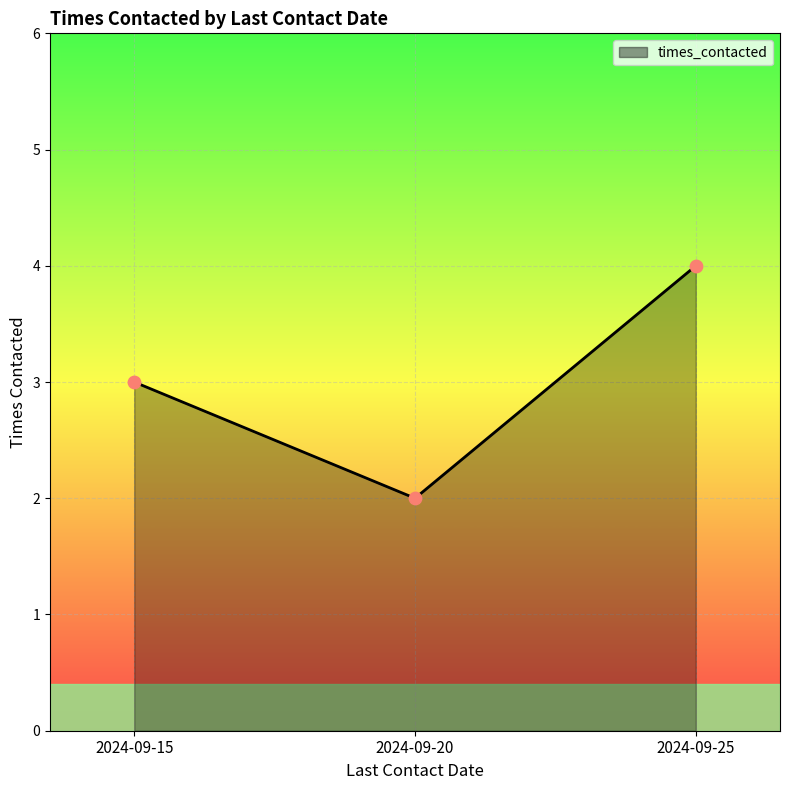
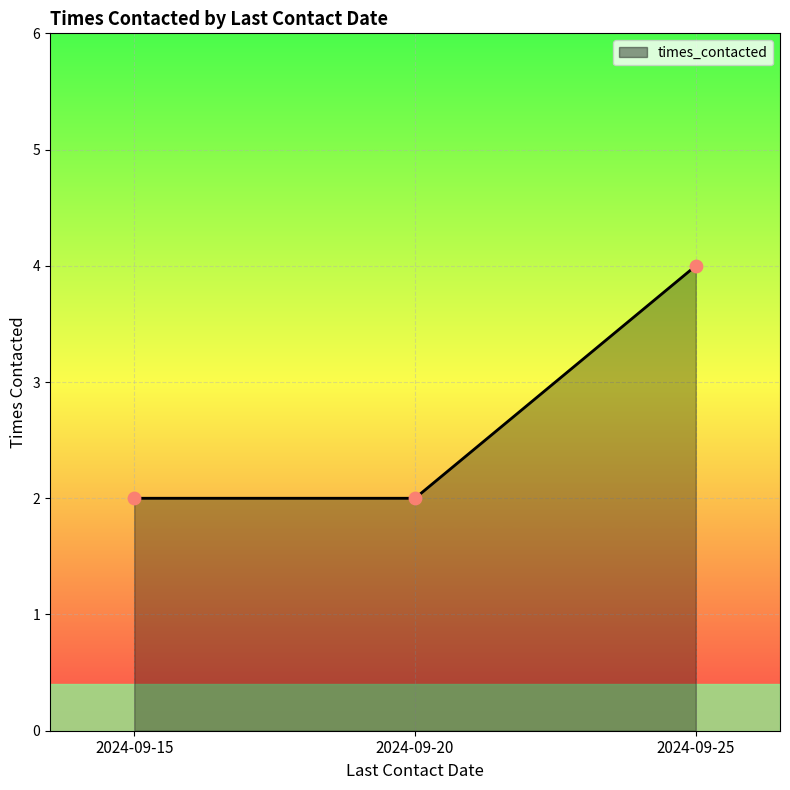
  {
-   "2024-09-15": 3,
+   "2024-09-15": 2,
    "2024-09-20": 2,
    "2024-09-25": 4
  }
